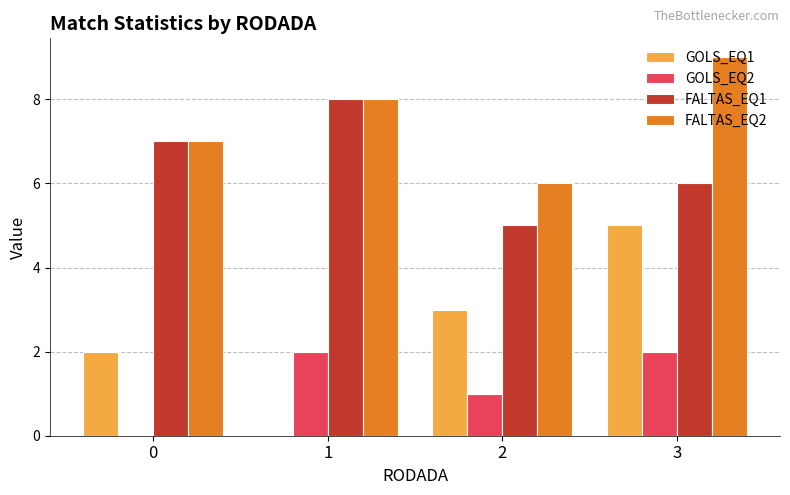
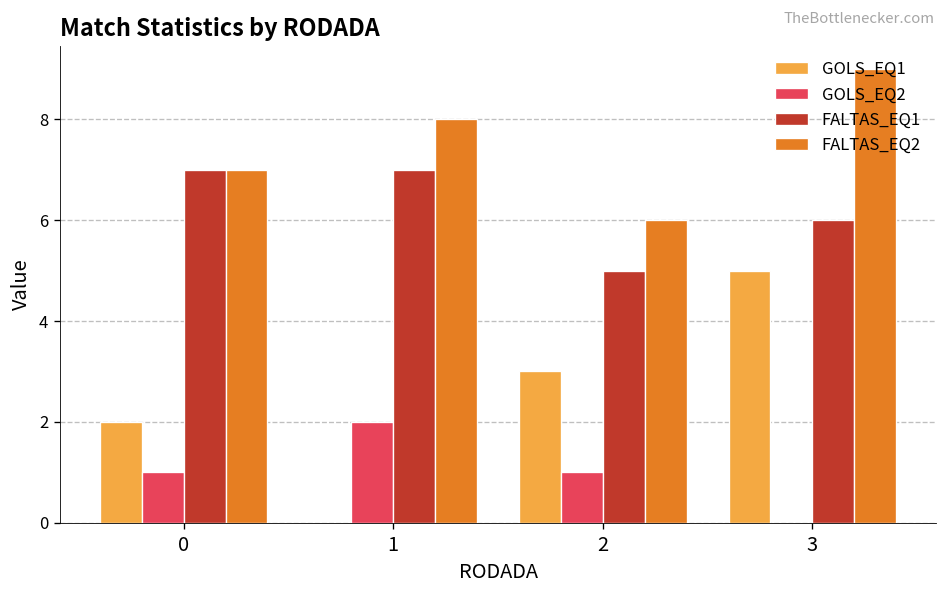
  {
    "GOLS_EQ2": {
-     "0": 0,
+     "0": 1,
      "1": 2,
      "2": 1,
-     "3": 2
+     "3": 0
    },
    "FALTAS_EQ1": {
      "0": 7,
-     "1": 8,
+     "1": 7,
      "2": 5,
      "3": 6
    }
  }
